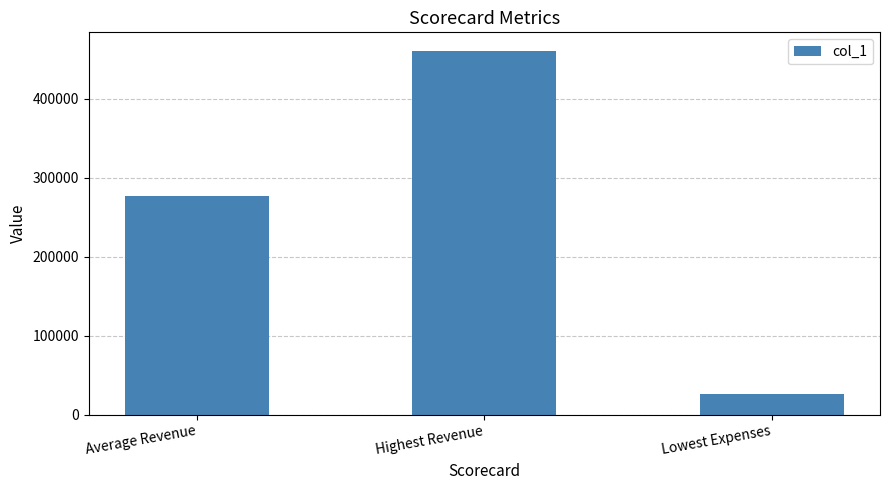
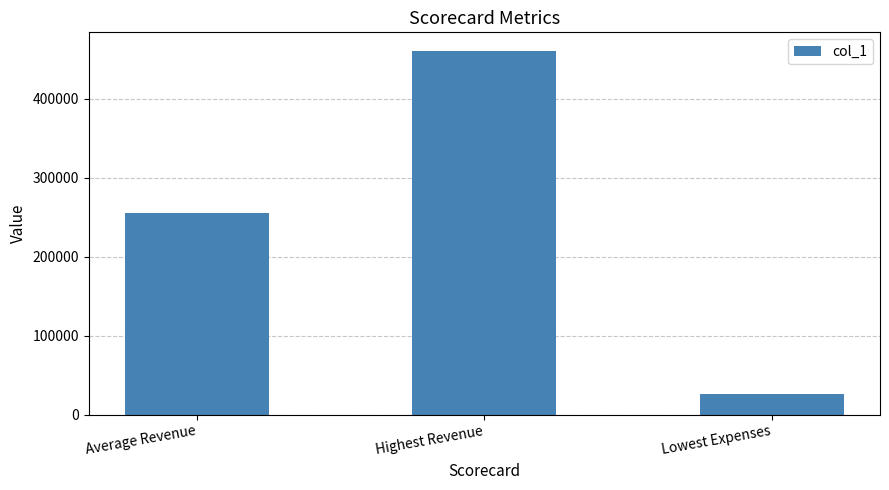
  {
-   "Average Revenue": 280000,
+   "Average Revenue": 260000,
    "Highest Revenue": 460000,
    "Lowest Expenses": 30000
  }
